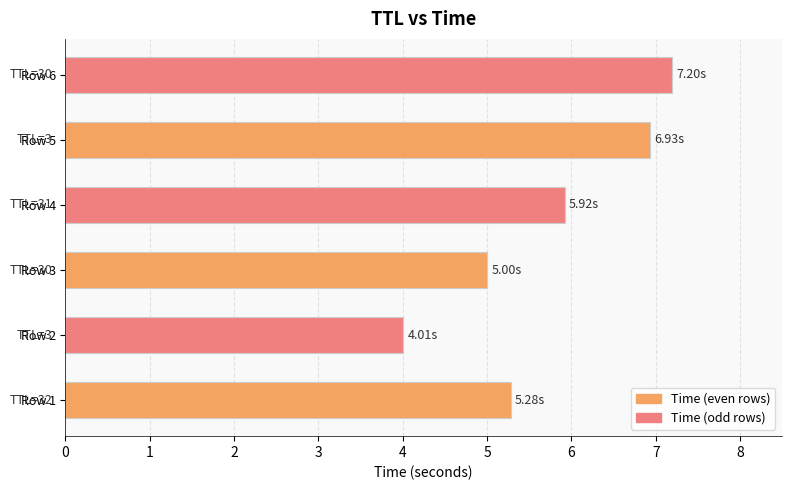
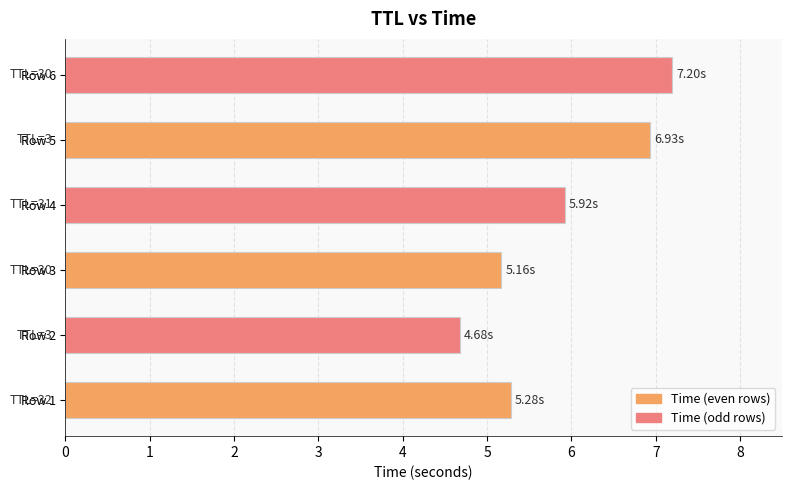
  {
    "Row 6": "7.20s",
    "Row 5": "6.93s",
    "Row 4": "5.92s",
-   "Row 3": "5.00s",
-   "Row 2": "4.01s",
+   "Row 3": "5.16s",
+   "Row 2": "4.68s",
    "Row 1": "5.28s"
  }
